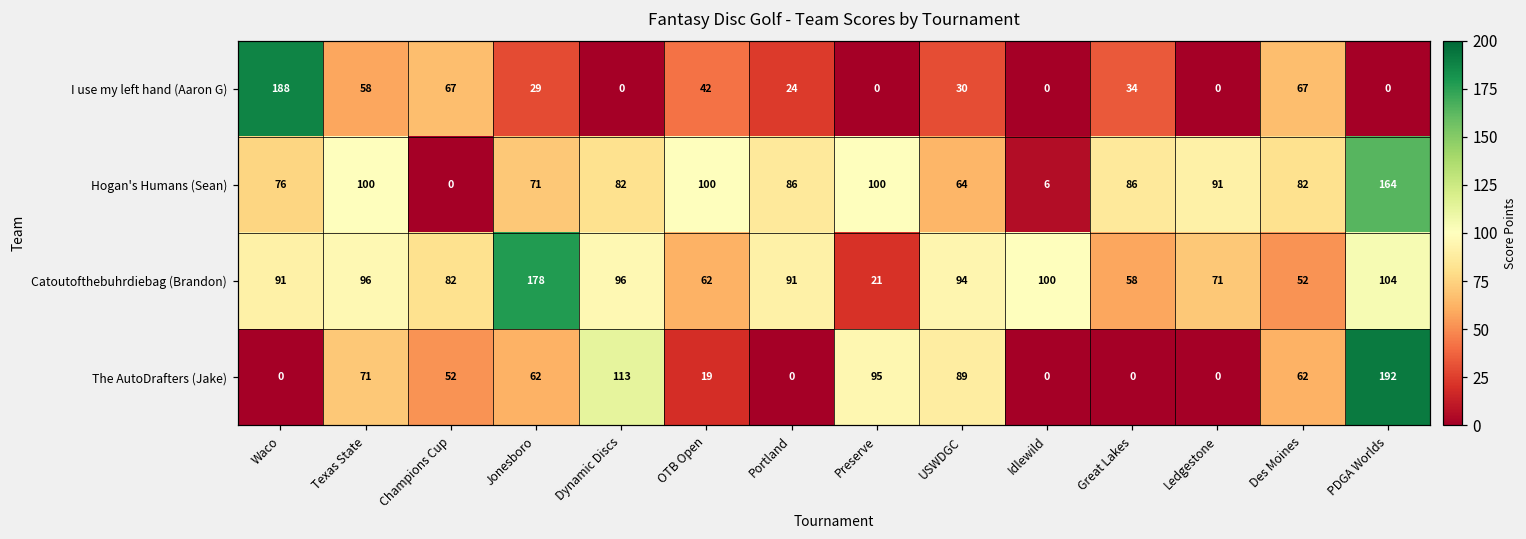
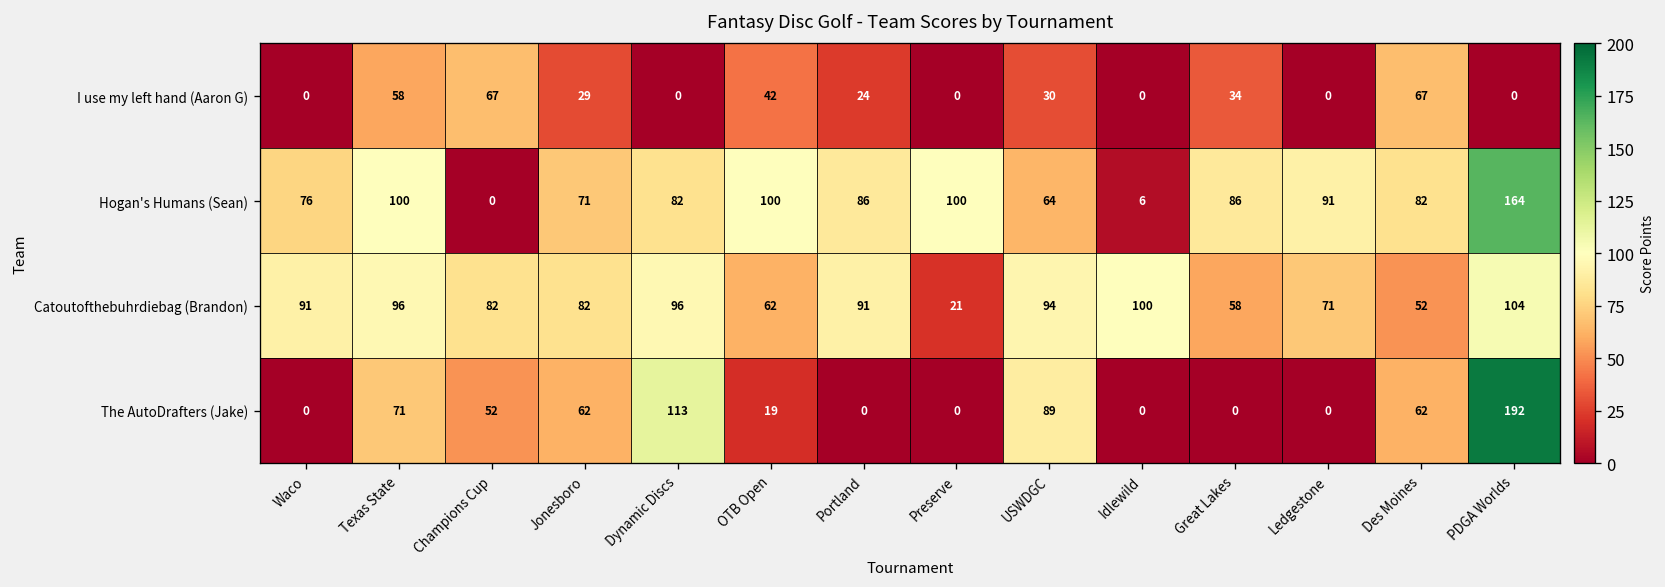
  {
    "I use my left hand (Aaron G)": {
-     "Waco": 188,
+     "Waco": 0,
      "Texas State": 58,
      "Champions Cup": 67,
      "Jonesboro": 29,
      "Dynamic Discs": 0,
      "OTB Open": 42,
      "Portland": 24,
      "Preserve": 0,
      "USWDGC": 30,
      "Idlewild": 0,
      "Great Lakes": 34,
      "Ledgestone": 0,
      "Des Moines": 67,
      "PDGA Worlds": 0
    },
    "Hogan's Humans (Sean)": {
      "Waco": 76,
      "Texas State": 100,
      "Champions Cup": 0,
      "Jonesboro": 71,
      "Dynamic Discs": 82,
      "OTB Open": 100,
      "Portland": 86,
      "Preserve": 100,
      "USWDGC": 64,
      "Idlewild": 6,
      "Great Lakes": 86,
      "Ledgestone": 91,
      "Des Moines": 82,
      "PDGA Worlds": 164
    },
    "Catoutofthebuhrdiebag (Brandon)": {
      "Waco": 91,
      "Texas State": 96,
      "Champions Cup": 82,
-     "Jonesboro": 178,
+     "Jonesboro": 82,
      "Dynamic Discs": 96,
      "OTB Open": 62,
      "Portland": 91,
      "Preserve": 21,
      "USWDGC": 94,
      "Idlewild": 100,
      "Great Lakes": 58,
      "Ledgestone": 71,
      "Des Moines": 52,
      "PDGA Worlds": 104
    },
    "The AutoDrafters (Jake)": {
      "Waco": 0,
      "Texas State": 71,
      "Champions Cup": 52,
      "Jonesboro": 62,
      "Dynamic Discs": 113,
      "OTB Open": 19,
      "Portland": 0,
-     "Preserve": 95,
+     "Preserve": 0,
      "USWDGC": 89,
      "Idlewild": 0,
      "Great Lakes": 0,
      "Ledgestone": 0,
      "Des Moines": 62,
      "PDGA Worlds": 192
    }
  }
